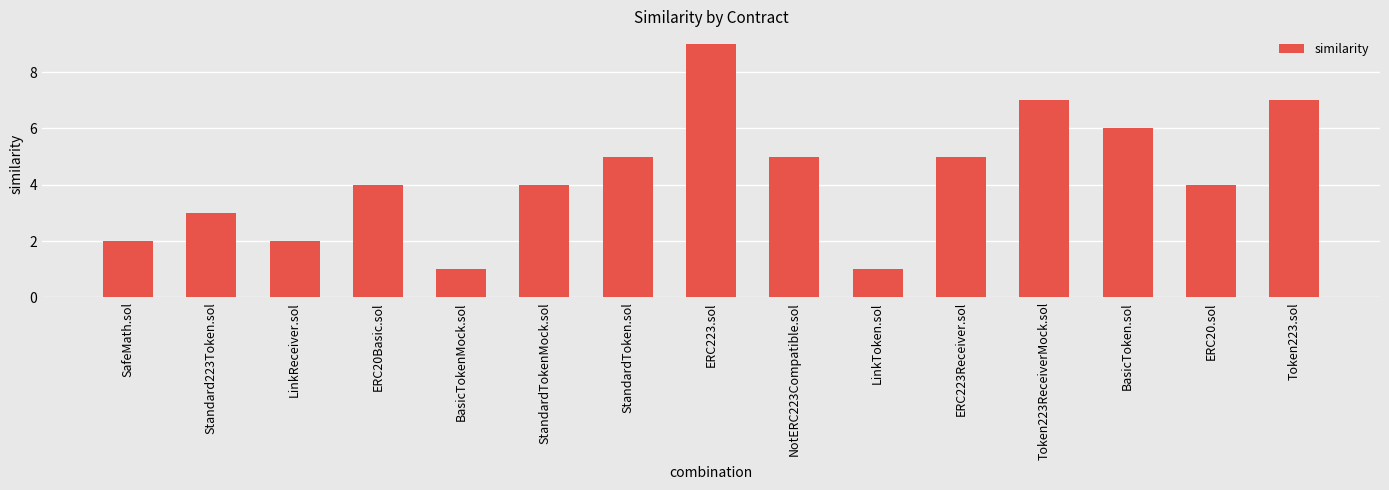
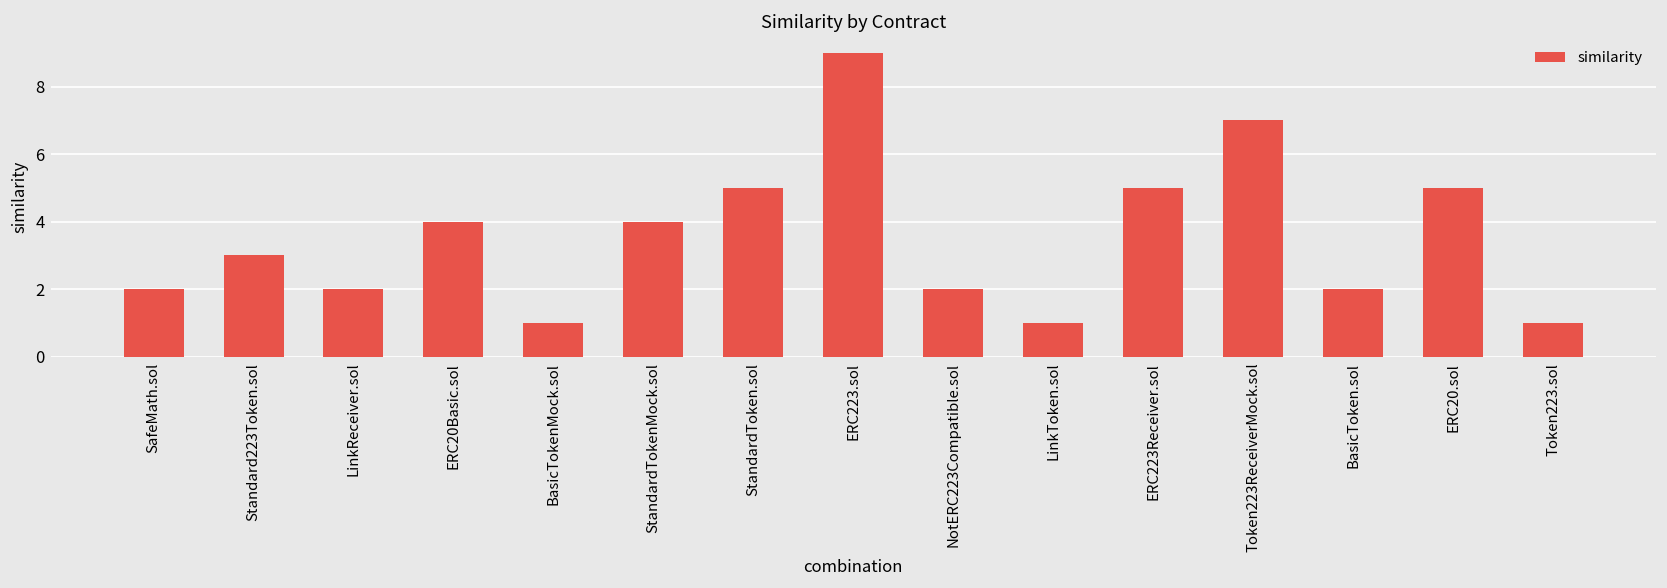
  {
    "SafeMath.sol": 2,
    "Standard223Token.sol": 3,
    "LinkReceiver.sol": 2,
    "ERC20Basic.sol": 4,
    "BasicTokenMock.sol": 1,
    "StandardTokenMock.sol": 4,
    "StandardToken.sol": 5,
    "ERC223.sol": 9,
-   "NotERC223Compatible.sol": 5,
+   "NotERC223Compatible.sol": 2,
    "LinkToken.sol": 1,
    "ERC223Receiver.sol": 5,
    "Token223ReceiverMock.sol": 7,
-   "BasicToken.sol": 6,
-   "ERC20.sol": 4,
-   "Token223.sol": 7
+   "BasicToken.sol": 2,
+   "ERC20.sol": 5,
+   "Token223.sol": 1
  }
